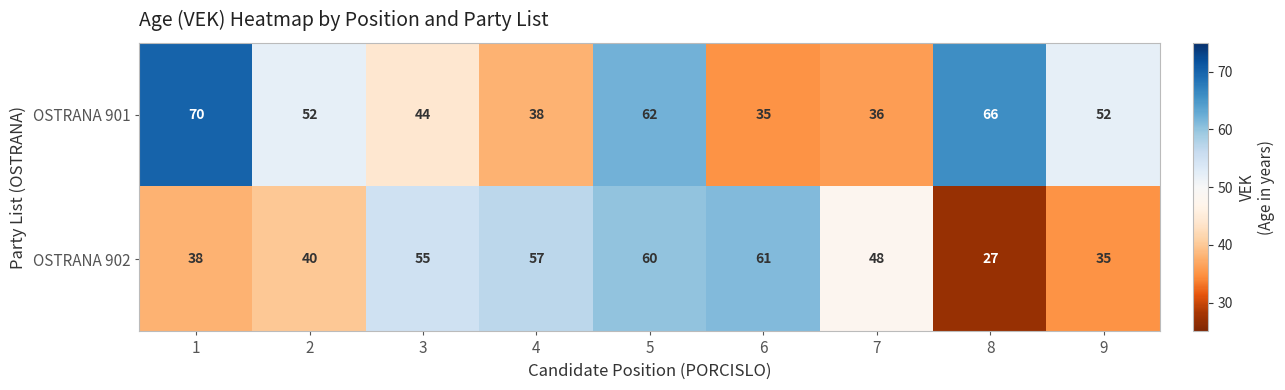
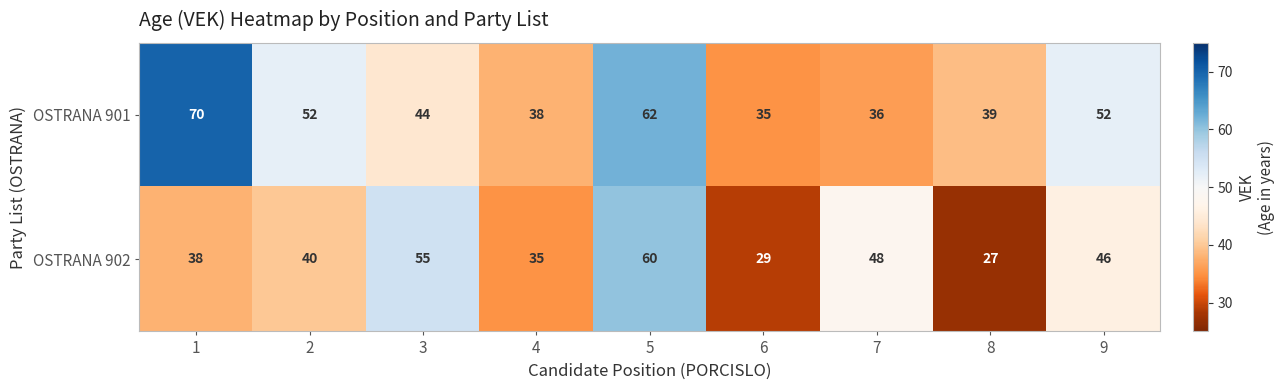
  {
    "OSTRANA 901": {
      "1": 70,
      "2": 52,
      "3": 44,
      "4": 38,
      "5": 62,
      "6": 35,
      "7": 36,
-     "8": 66,
+     "8": 39,
      "9": 52
    },
    "OSTRANA 902": {
      "1": 38,
      "2": 40,
      "3": 55,
-     "4": 57,
+     "4": 35,
      "5": 60,
-     "6": 61,
+     "6": 29,
      "7": 48,
      "8": 27,
-     "9": 35
+     "9": 46
    }
  }
